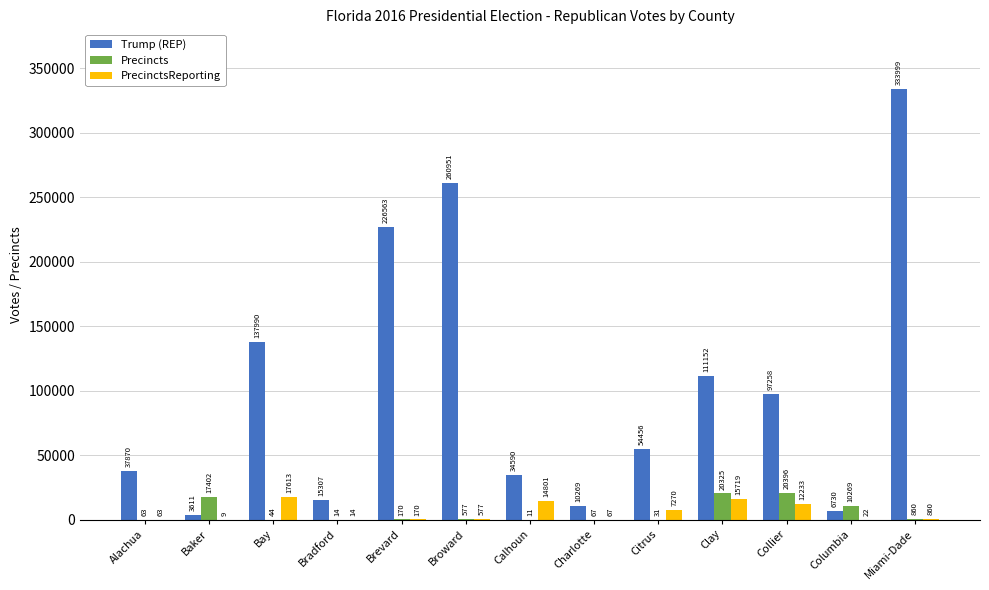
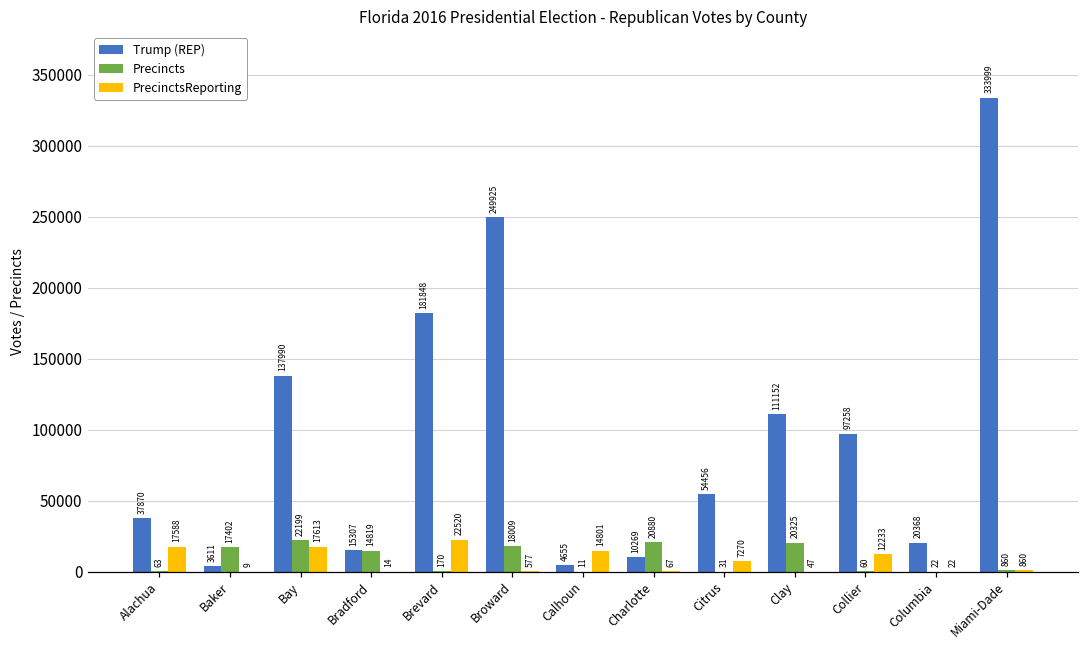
  {
    "Trump (REP)": {
      "Alachua": 37870,
      "Baker": 3611,
      "Bay": 137990,
      "Bradford": 15307,
-     "Brevard": 226563,
-     "Broward": 260951,
-     "Calhoun": 34590,
+     "Brevard": 181848,
+     "Broward": 249925,
+     "Calhoun": 4655,
      "Charlotte": 10269,
      "Citrus": 54456,
      "Clay": 111152,
      "Collier": 97258,
-     "Columbia": 6730,
+     "Columbia": 20368,
      "Miami-Dade": 333999
    },
    "Precincts": {
      "Alachua": 63,
      "Baker": 17402,
-     "Bay": 44,
-     "Bradford": 14,
+     "Bay": 22199,
+     "Bradford": 14819,
      "Brevard": 170,
-     "Broward": 577,
+     "Broward": 18009,
      "Calhoun": 11,
-     "Charlotte": 67,
+     "Charlotte": 20880,
      "Citrus": 31,
      "Clay": 20325,
-     "Collier": 20396,
-     "Columbia": 10269,
+     "Collier": 60,
+     "Columbia": 22,
      "Miami-Dade": 860
    },
    "PrecinctsReporting": {
-     "Alachua": 63,
+     "Alachua": 17588,
      "Baker": 9,
      "Bay": 17613,
      "Bradford": 14,
-     "Brevard": 170,
+     "Brevard": 22520,
      "Broward": 577,
      "Calhoun": 14801,
      "Charlotte": 67,
      "Citrus": 7270,
-     "Clay": 15719,
+     "Clay": 47,
      "Collier": 12233,
      "Columbia": 22,
      "Miami-Dade": 860
    }
  }
